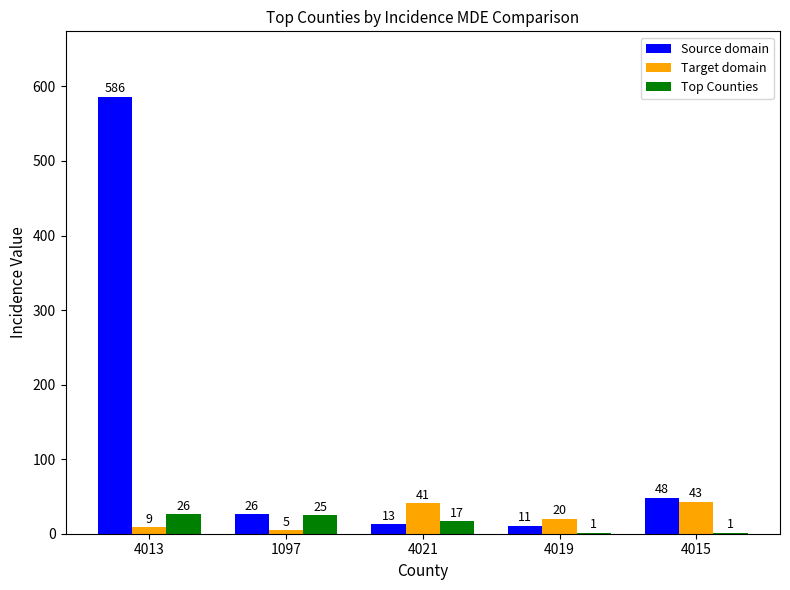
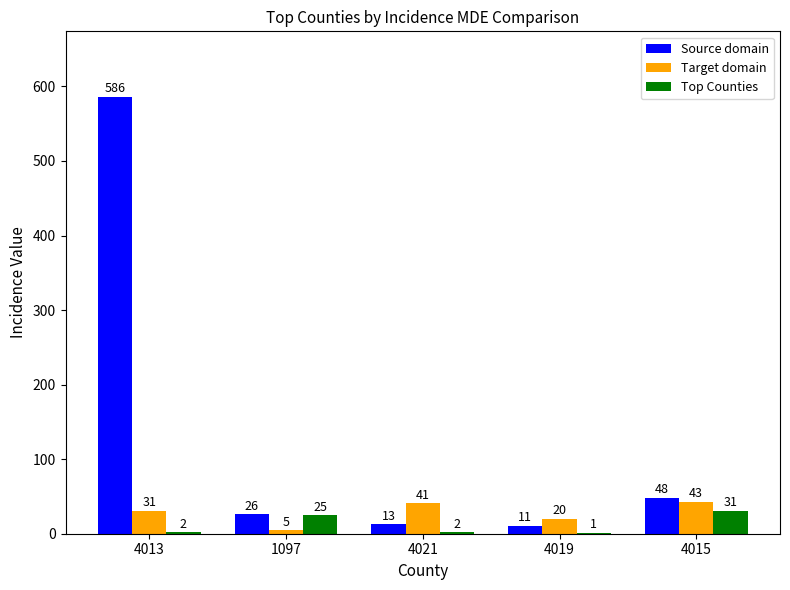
  {
    "Source domain": {
      "4013": 586,
      "1097": 26,
      "4021": 13,
      "4019": 11,
      "4015": 48
    },
    "Target domain": {
-     "4013": 9,
+     "4013": 31,
      "1097": 5,
      "4021": 41,
      "4019": 20,
      "4015": 43
    },
    "Top Counties": {
-     "4013": 26,
+     "4013": 2,
      "1097": 25,
-     "4021": 17,
+     "4021": 2,
      "4019": 1,
-     "4015": 1
+     "4015": 31
    }
  }
